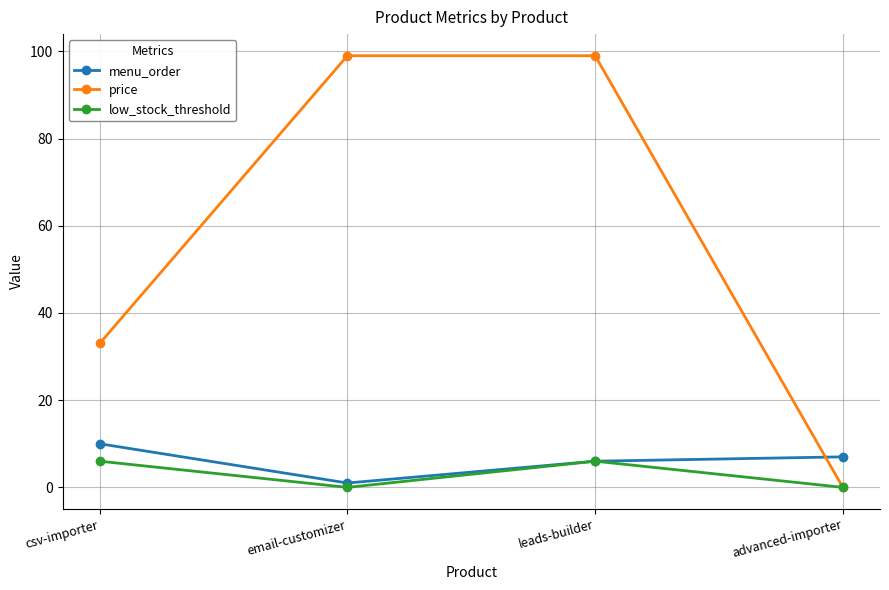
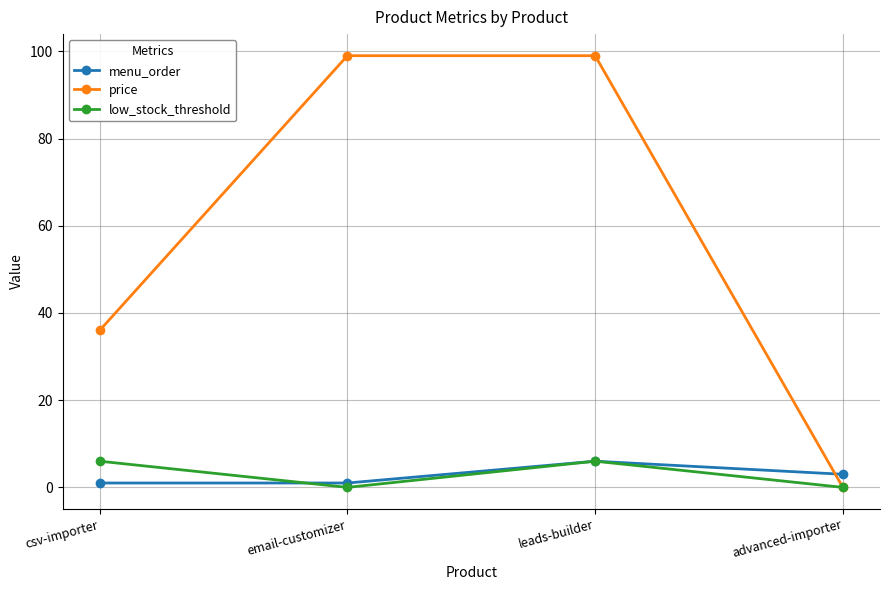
  {
    "menu_order": {
-     "csv-importer": 10,
+     "csv-importer": 1,
      "email-customizer": 1,
-     "advanced-importer": 7
+     "advanced-importer": 3
    },
    "price": {
-     "csv-importer": 33,
+     "csv-importer": 36,
      "email-customizer": 99,
      "leads-builder": 99
    },
    "low_stock_threshold": {
      "csv-importer": 6,
      "email-customizer": 0
    }
  }
